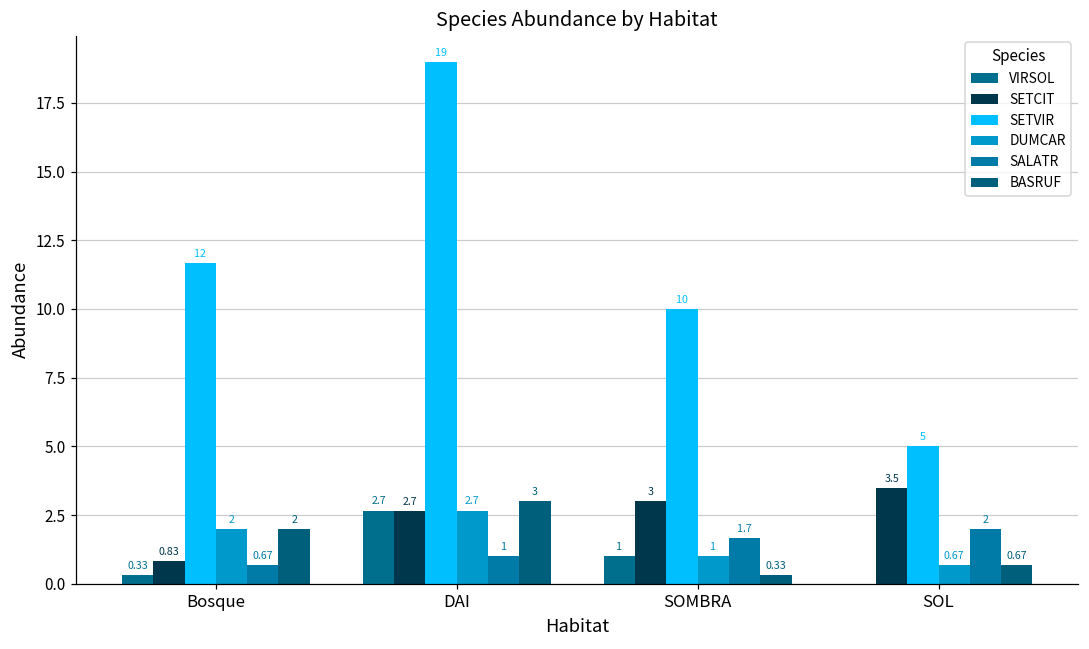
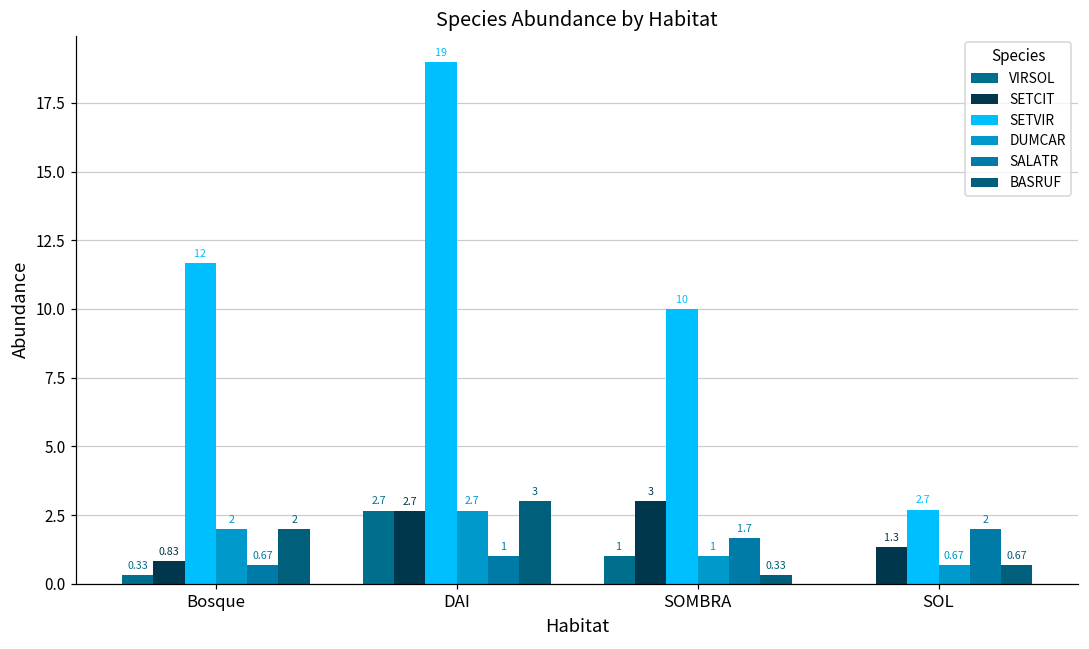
  {
    "SETCIT": {
      "Bosque": 0.83,
      "DAI": 2.7,
      "SOMBRA": 3,
-     "SOL": 3.5
+     "SOL": 1.3
    },
    "SETVIR": {
      "Bosque": 12,
      "DAI": 19,
      "SOMBRA": 10,
-     "SOL": 5
+     "SOL": 2.7
    }
  }
